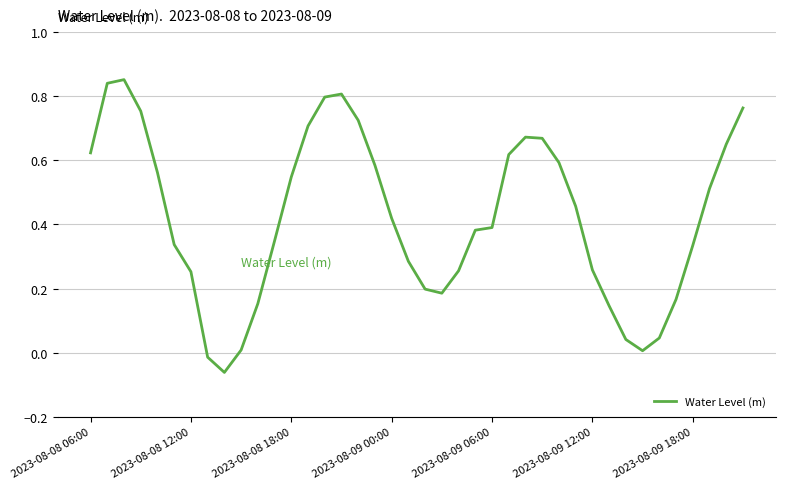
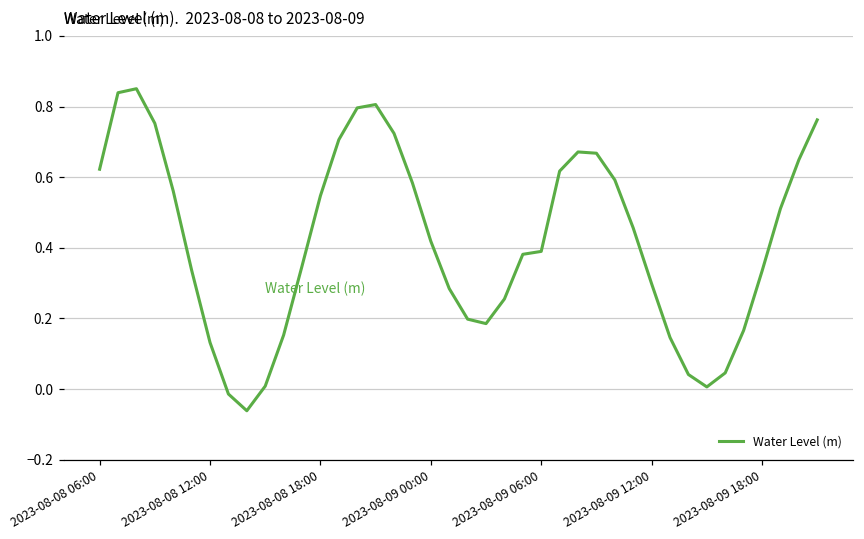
  {
    "2023-08-08 06:00": 0.62,
-   "2023-08-08 12:00": 0.25,
+   "2023-08-08 12:00": 0.13,
    "2023-08-08 18:00": 0.55,
    "2023-08-09 00:00": 0.42,
    "2023-08-09 06:00": 0.39,
-   "2023-08-09 12:00": 0.26,
+   "2023-08-09 12:00": 0.30,
    "2023-08-09 18:00": 0.33
  }
